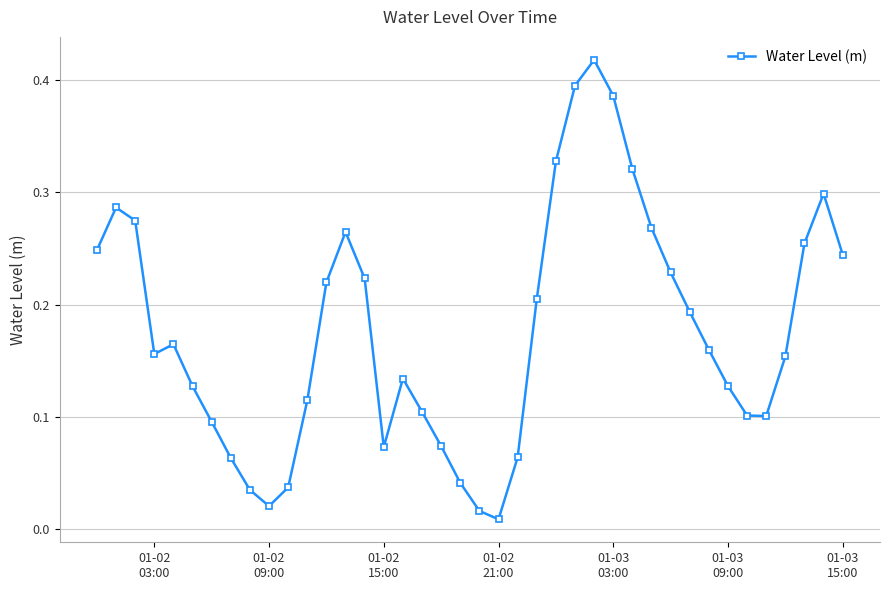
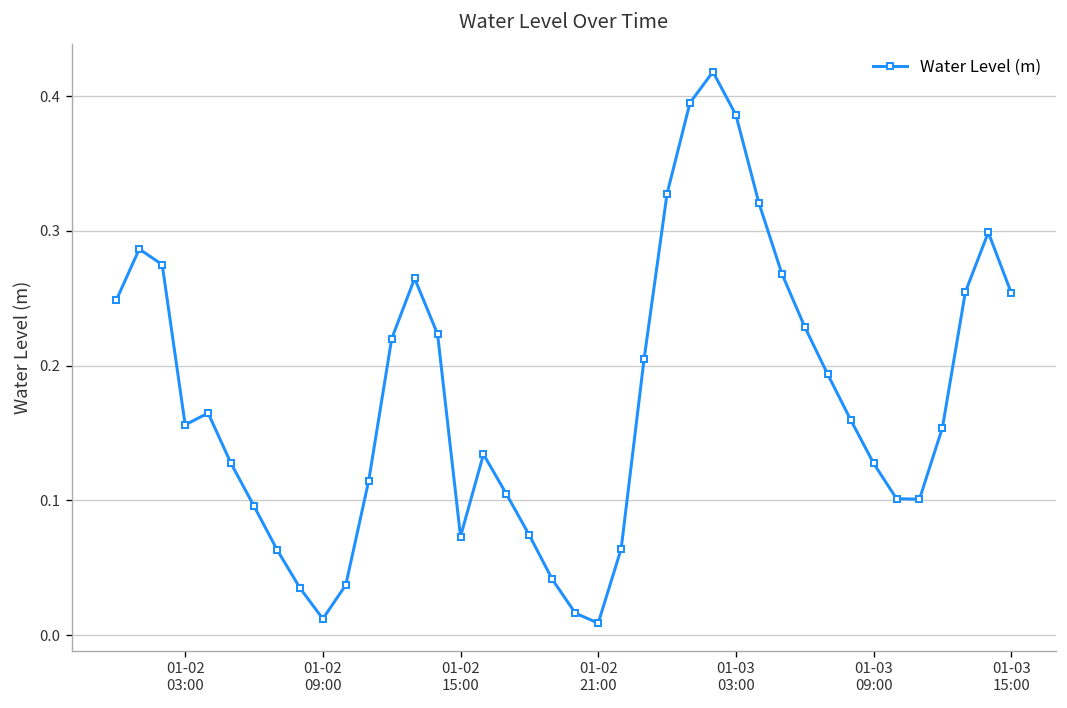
  {
    "01-02 03:00": 0.156,
-   "01-02 09:00": 0.021,
+   "01-02 09:00": 0.012,
    "01-02 15:00": 0.073,
    "01-02 21:00": 0.009,
    "01-03 03:00": 0.386,
    "01-03 09:00": 0.127,
-   "01-03 15:00": 0.245
+   "01-03 15:00": 0.254
  }
